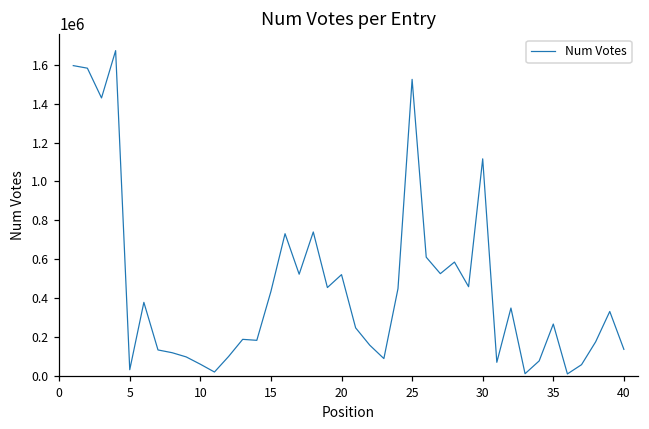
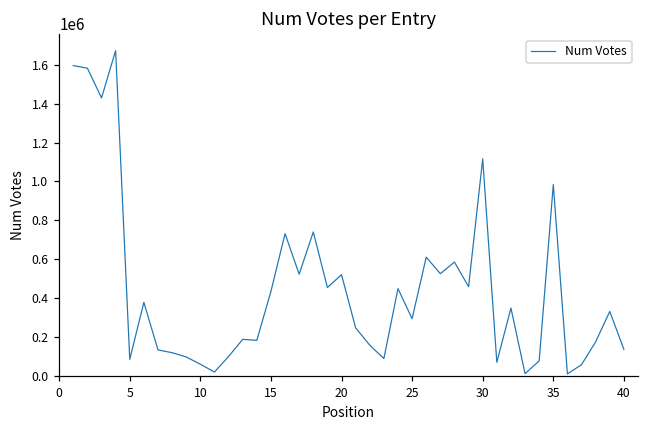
  {
-   "5": 30000,
+   "5": 90000,
    "10": 60000,
    "15": 430000,
    "20": 520000,
-   "25": 1520000,
+   "25": 290000,
    "30": 1120000,
-   "35": 270000,
+   "35": 980000,
    "40": 140000
  }
